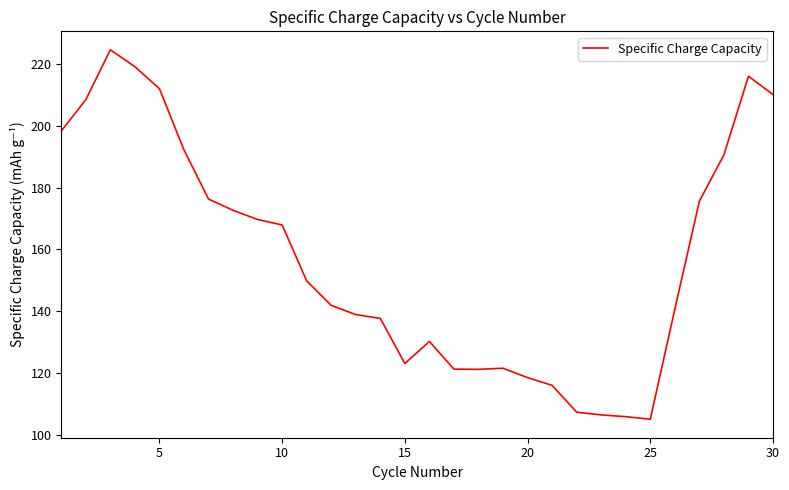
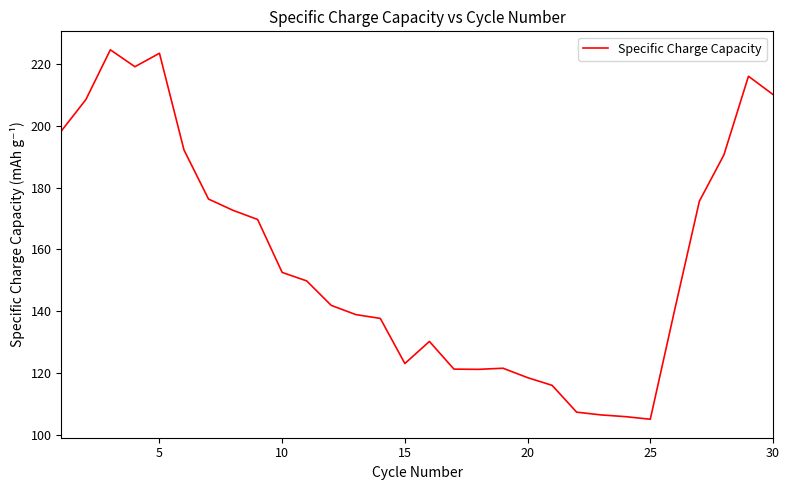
  {
-   "5": 212,
-   "10": 168,
+   "5": 223,
+   "10": 153,
    "15": 123,
    "20": 119,
    "25": 105,
    "30": 210
  }
